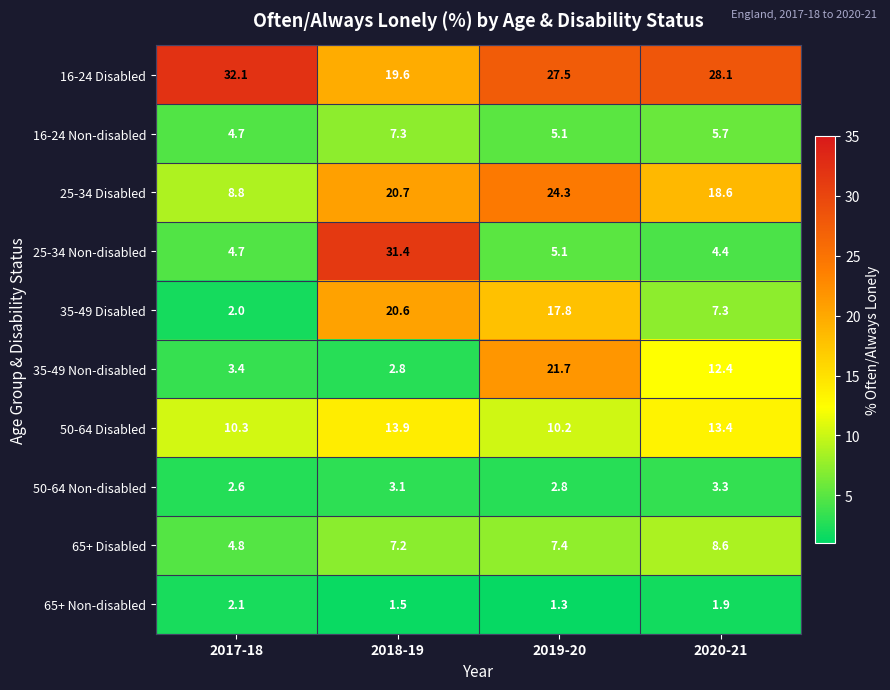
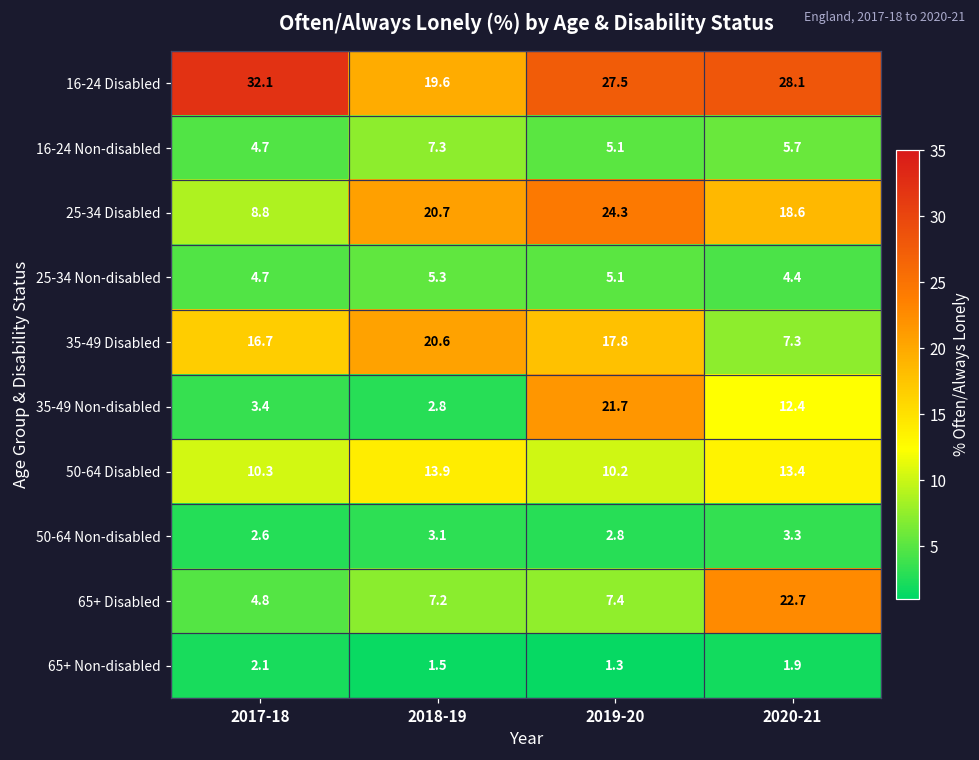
  {
    "16-24 Disabled": {
      "2017-18": 32.1,
      "2018-19": 19.6,
      "2019-20": 27.5,
      "2020-21": 28.1
    },
    "16-24 Non-disabled": {
      "2017-18": 4.7,
      "2018-19": 7.3,
      "2019-20": 5.1,
      "2020-21": 5.7
    },
    "25-34 Disabled": {
      "2017-18": 8.8,
      "2018-19": 20.7,
      "2019-20": 24.3,
      "2020-21": 18.6
    },
    "25-34 Non-disabled": {
      "2017-18": 4.7,
-     "2018-19": 31.4,
+     "2018-19": 5.3,
      "2019-20": 5.1,
      "2020-21": 4.4
    },
    "35-49 Disabled": {
-     "2017-18": 2.0,
+     "2017-18": 16.7,
      "2018-19": 20.6,
      "2019-20": 17.8,
      "2020-21": 7.3
    },
    "35-49 Non-disabled": {
      "2017-18": 3.4,
      "2018-19": 2.8,
      "2019-20": 21.7,
      "2020-21": 12.4
    },
    "50-64 Disabled": {
      "2017-18": 10.3,
      "2018-19": 13.9,
      "2019-20": 10.2,
      "2020-21": 13.4
    },
    "50-64 Non-disabled": {
      "2017-18": 2.6,
      "2018-19": 3.1,
      "2019-20": 2.8,
      "2020-21": 3.3
    },
    "65+ Disabled": {
      "2017-18": 4.8,
      "2018-19": 7.2,
      "2019-20": 7.4,
-     "2020-21": 8.6
+     "2020-21": 22.7
    },
    "65+ Non-disabled": {
      "2017-18": 2.1,
      "2018-19": 1.5,
      "2019-20": 1.3,
      "2020-21": 1.9
    }
  }
